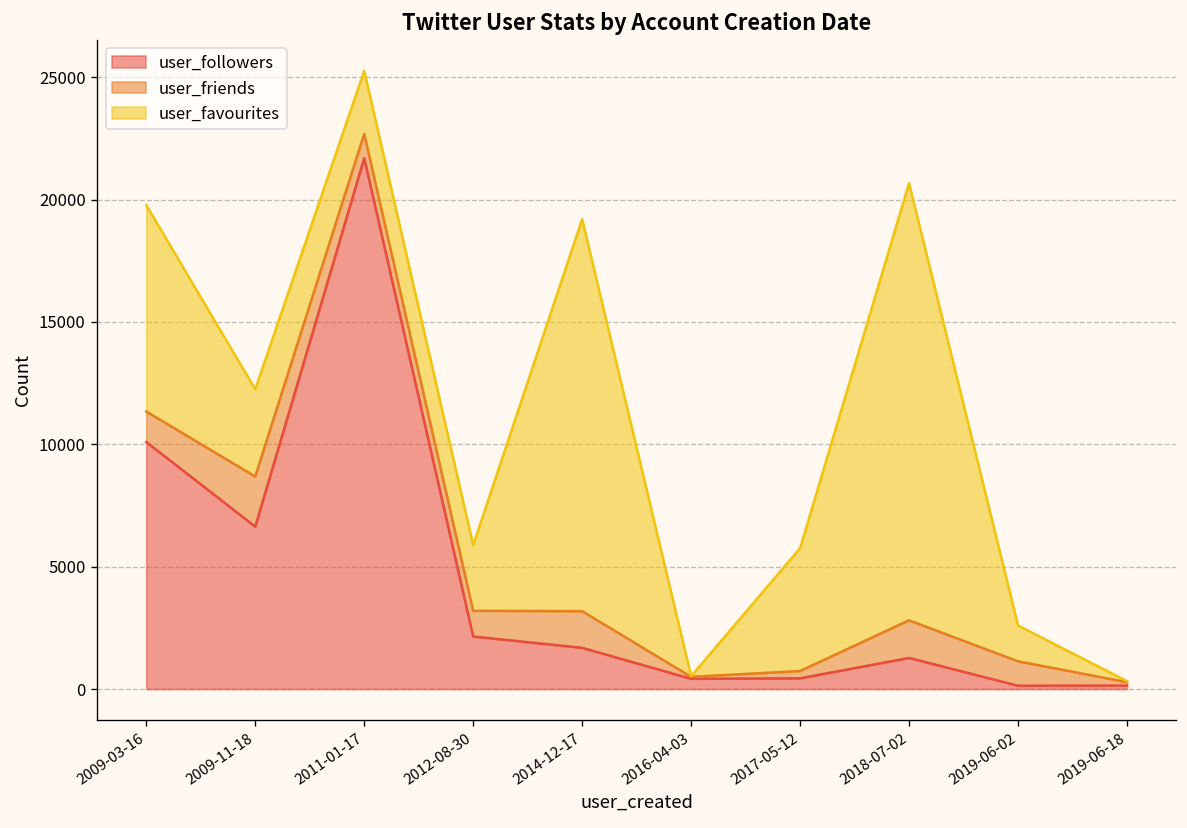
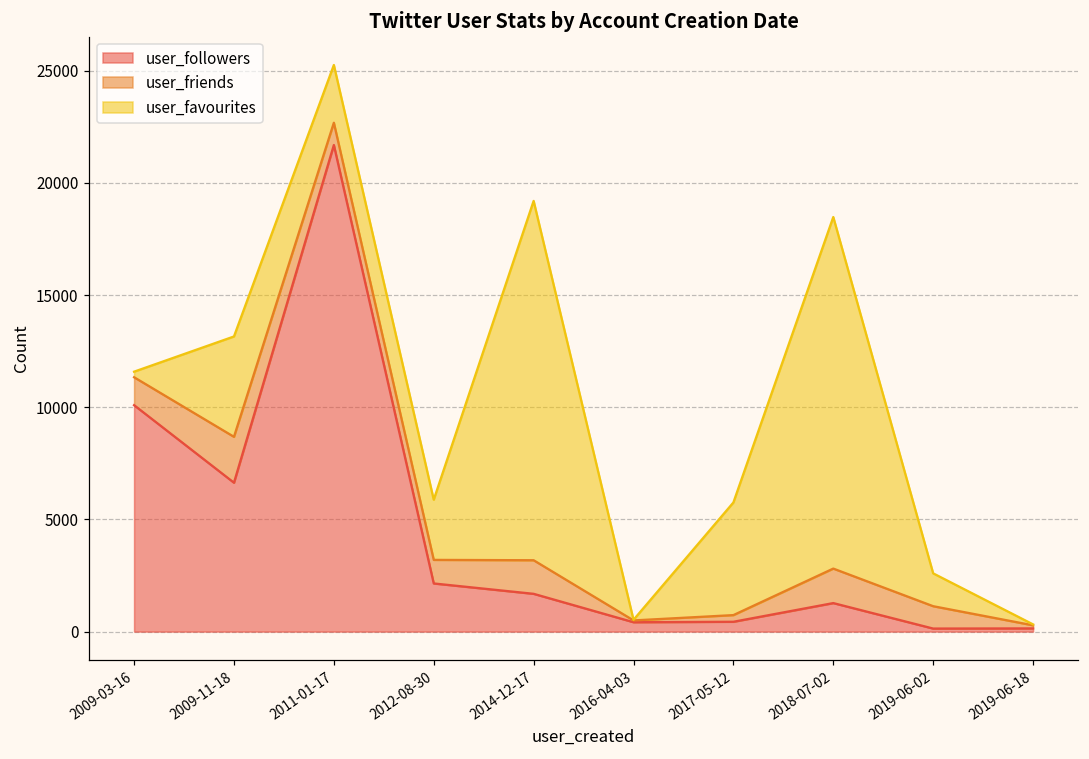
  {
    "user_favourites": {
-     "2009-03-16": 8400,
-     "2009-11-18": 3600,
+     "2009-03-16": 200,
+     "2009-11-18": 4500,
      "2011-01-17": 2600,
      "2012-08-30": 2700,
      "2014-12-17": 16000,
      "2017-05-12": 5000,
-     "2018-07-02": 17900,
+     "2018-07-02": 15700,
      "2019-06-02": 1500
    }
  }
